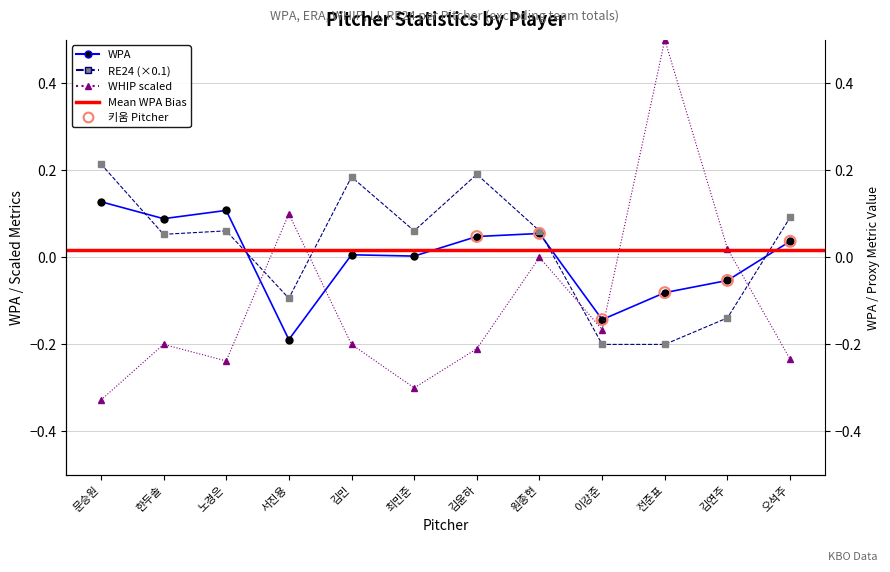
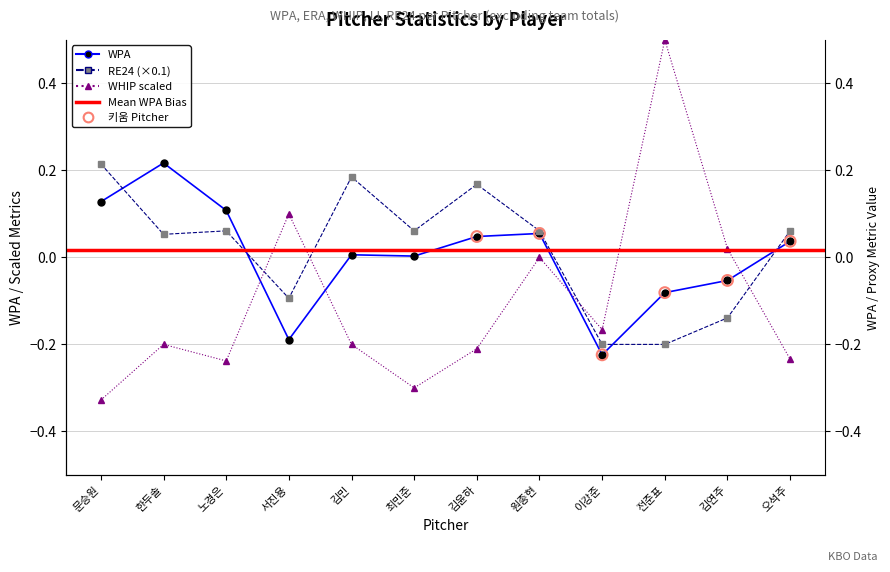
  {
    "WPA": {
      "문승원": 0.13,
-     "한두솔": 0.09,
+     "한두솔": 0.22,
      "노경은": 0.11,
      "서진용": -0.19,
      "김민": 0.01,
      "최민준": 0.00,
-     "이강준": -0.14
+     "이강준": -0.22
    },
    "RE24 (×0.1)": {
      "문승원": 0.22,
      "한두솔": 0.05,
      "노경은": 0.06,
      "서진용": -0.09,
      "김민": 0.19,
      "최민준": 0.06,
-     "김윤하": 0.19,
+     "김윤하": 0.17,
      "원종현": 0.06,
      "이강준": -0.20,
      "전준표": -0.20,
      "김연주": -0.14,
-     "오석주": 0.09
+     "오석주": 0.06
    }
  }
